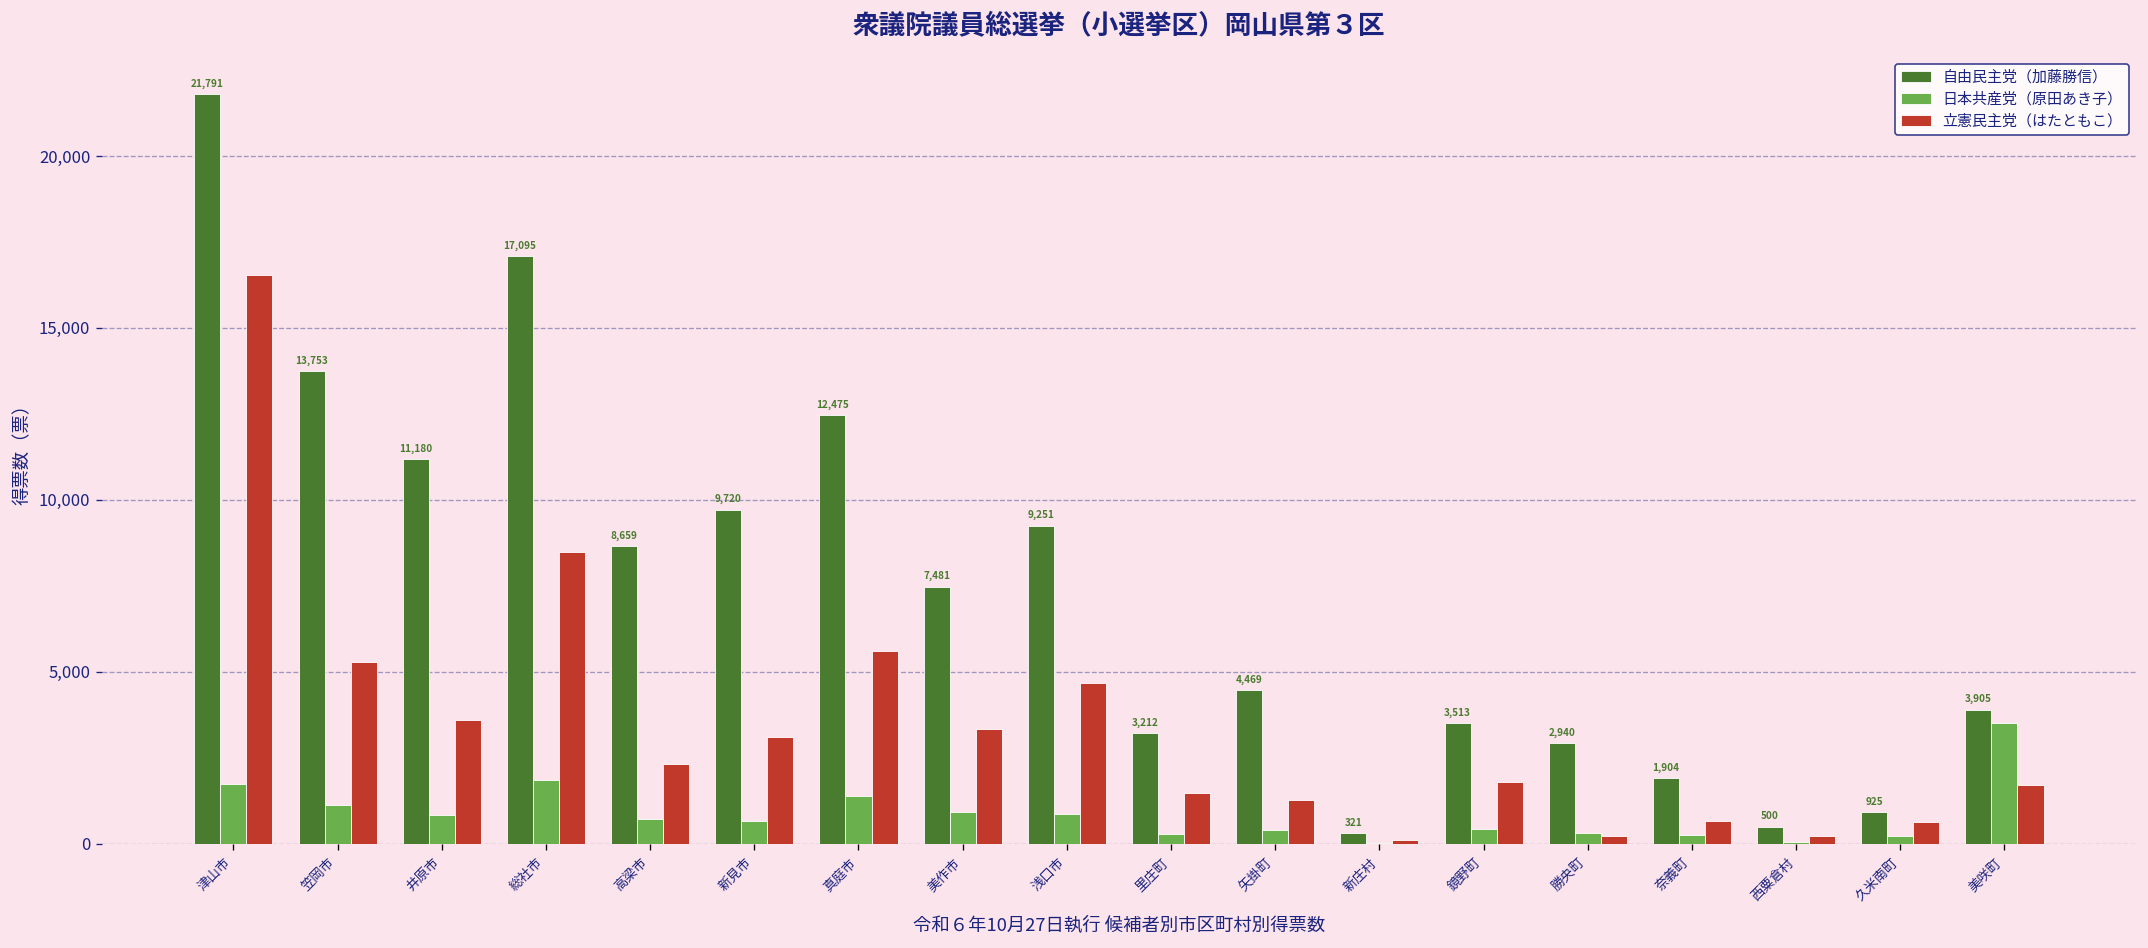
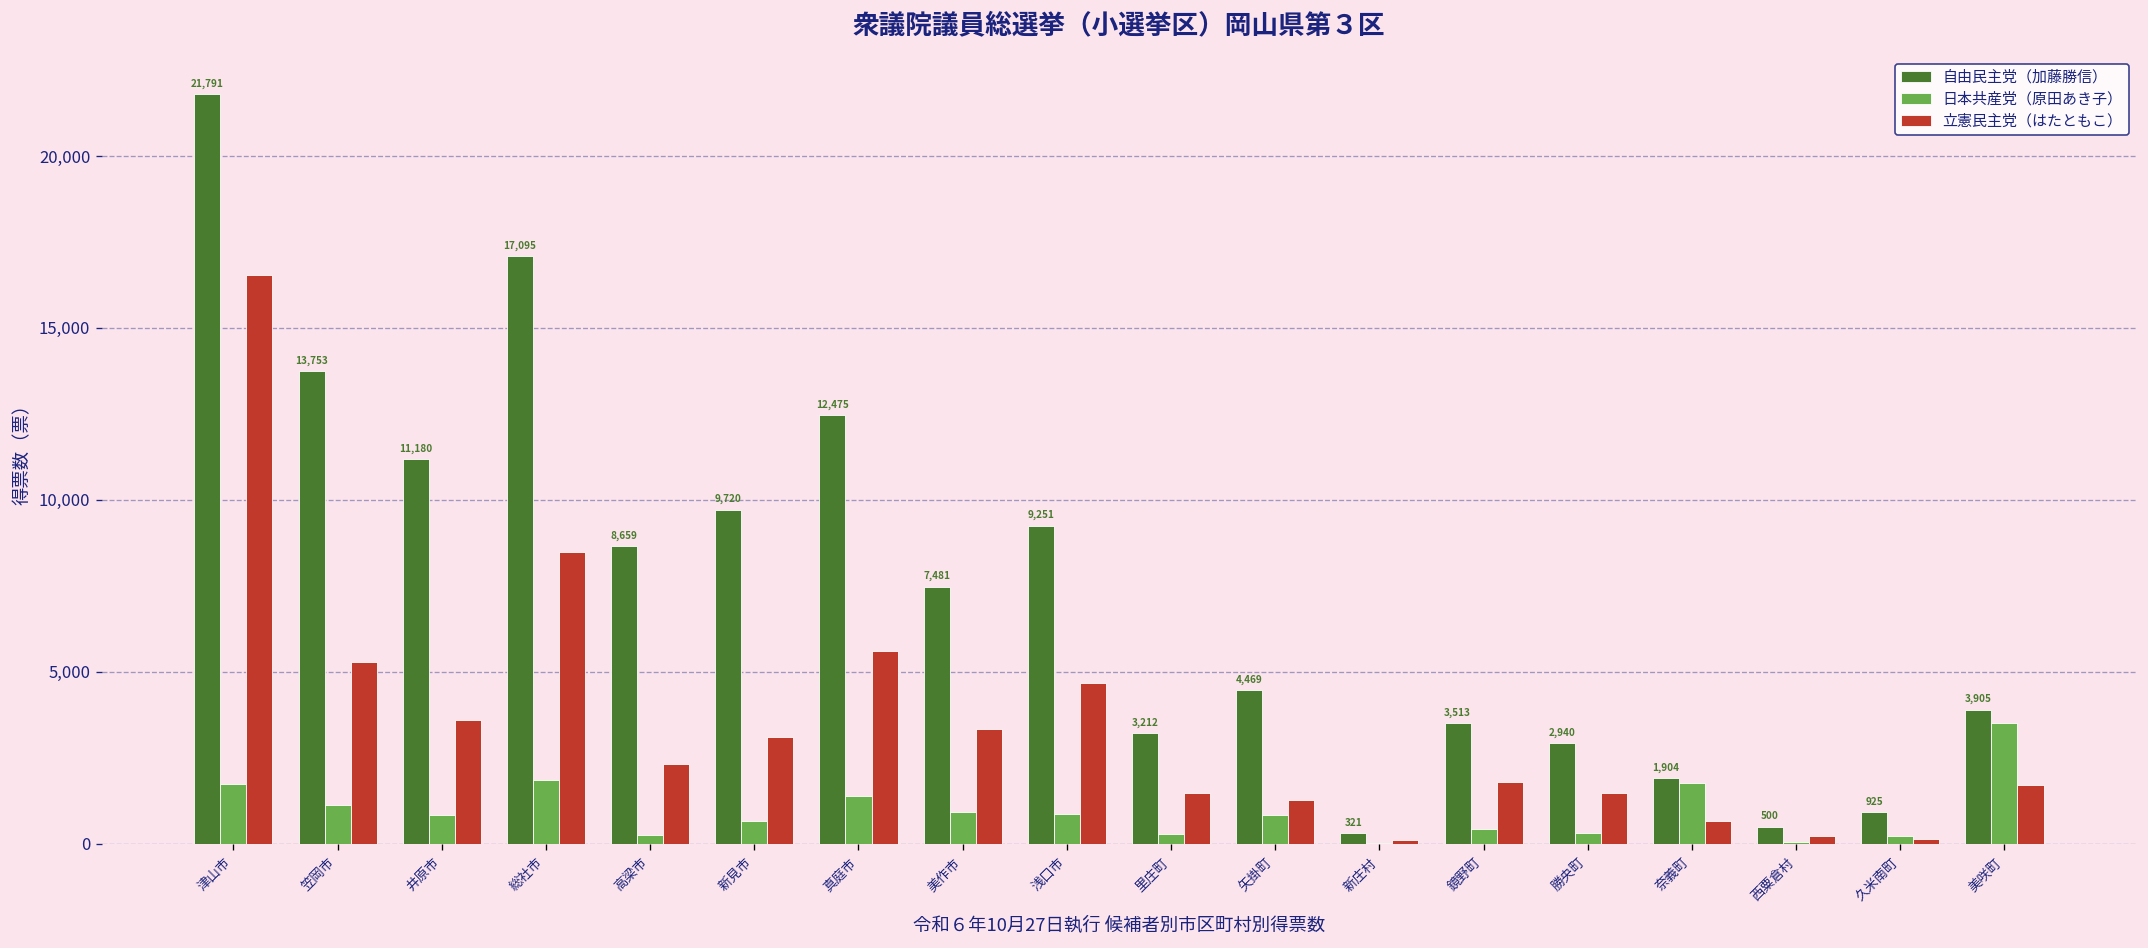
  {
    "自由民主党（加藤勝信）": {
      "津山市": "21,791",
      "笠岡市": "13,753",
      "井原市": "11,180",
      "総社市": "17,095",
      "高梁市": "8,659",
      "新見市": "9,720",
      "真庭市": "12,475",
      "美作市": "7,481",
      "浅口市": "9,251",
      "里庄町": "3,212",
      "矢掛町": "4,469",
      "新庄村": "321",
      "鏡野町": "3,513",
      "勝央町": "2,940",
      "奈義町": "1,904",
      "西粟倉村": "500",
      "久米南町": "925",
      "美咲町": "3,905"
    },
    "日本共産党（原田あき子）": {
      "津山市": "1,700",
      "笠岡市": "1,100",
      "井原市": "800",
      "総社市": "1,900",
-     "高梁市": "700",
+     "高梁市": "300",
      "新見市": "700",
      "真庭市": "1,400",
      "美作市": "900",
      "浅口市": "900",
      "里庄町": "300",
-     "矢掛町": "400",
+     "矢掛町": "800",
      "鏡野町": "400",
      "勝央町": "300",
-     "奈義町": "200",
+     "奈義町": "1,800",
      "久米南町": "200",
      "美咲町": "3,500"
    },
    "立憲民主党（はたともこ）": {
      "津山市": "16,500",
      "笠岡市": "5,300",
      "井原市": "3,600",
      "総社市": "8,500",
      "高梁市": "2,300",
      "新見市": "3,100",
      "真庭市": "5,600",
      "美作市": "3,300",
      "浅口市": "4,700",
      "里庄町": "1,500",
      "矢掛町": "1,300",
      "新庄村": "100",
      "鏡野町": "1,800",
-     "勝央町": "200",
+     "勝央町": "1,500",
      "奈義町": "700",
      "西粟倉村": "200",
-     "久米南町": "600",
+     "久米南町": "100",
      "美咲町": "1,700"
    }
  }
